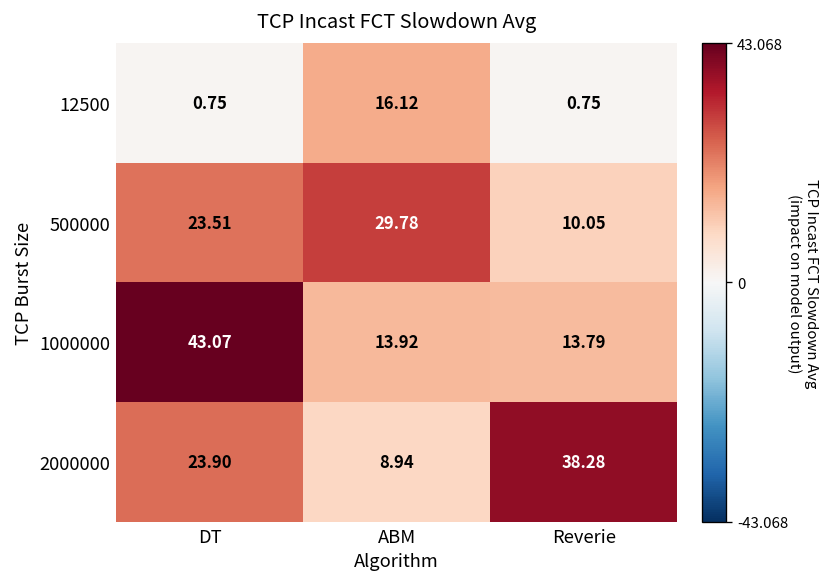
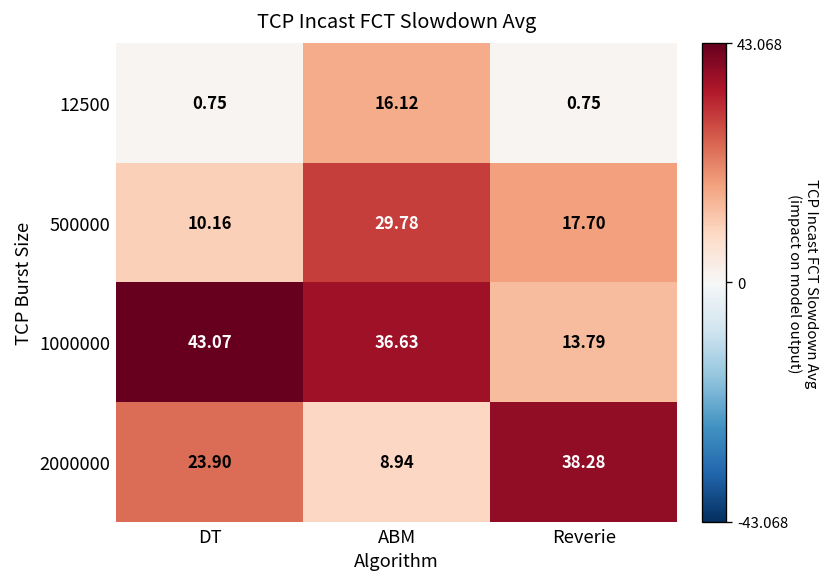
  {
    "12500": {
      "DT": 0.75,
      "ABM": 16.12,
      "Reverie": 0.75
    },
    "500000": {
-     "DT": 23.51,
+     "DT": 10.16,
      "ABM": 29.78,
-     "Reverie": 10.05
+     "Reverie": 17.70
    },
    "1000000": {
      "DT": 43.07,
-     "ABM": 13.92,
+     "ABM": 36.63,
      "Reverie": 13.79
    },
    "2000000": {
      "DT": 23.90,
      "ABM": 8.94,
      "Reverie": 38.28
    }
  }
